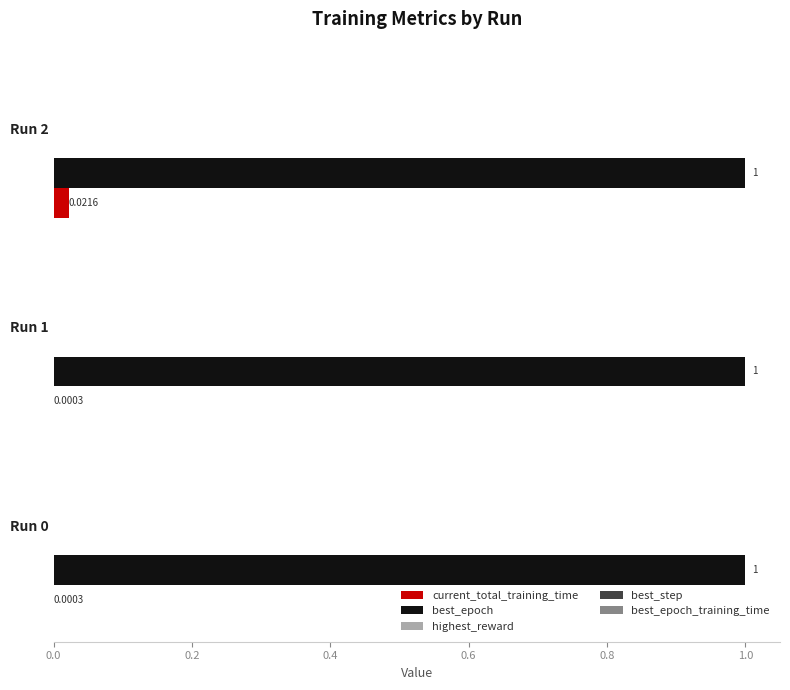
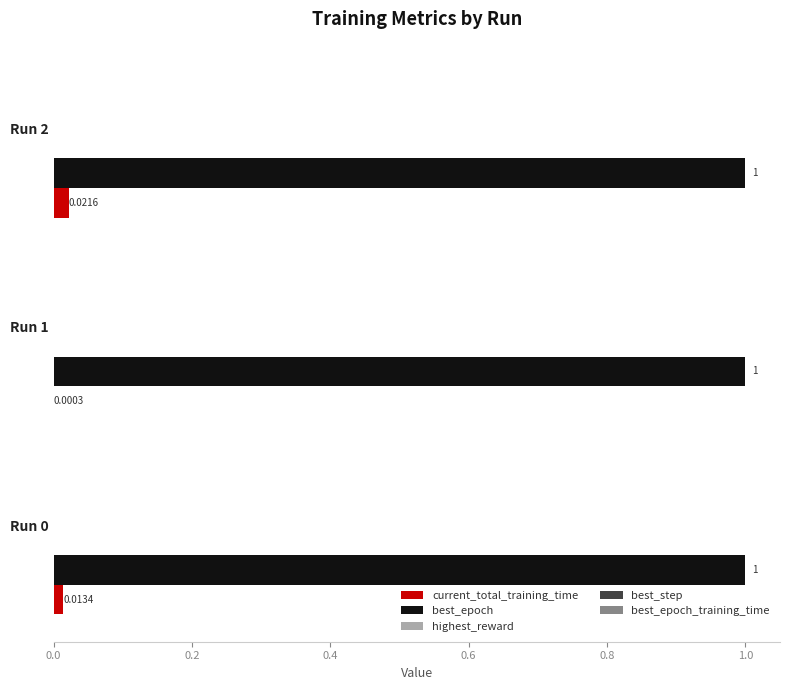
  {
    "current_total_training_time": {
      "Run 2": 0.0216,
      "Run 1": 0.0003,
-     "Run 0": 0.0003
+     "Run 0": 0.0134
    },
    "best_epoch": {
      "Run 2": 1,
      "Run 1": 1,
      "Run 0": 1
    },
    "best_step": {
      "Run 2": 0.00,
      "Run 1": 0.00,
      "Run 0": 0.00
    }
  }
